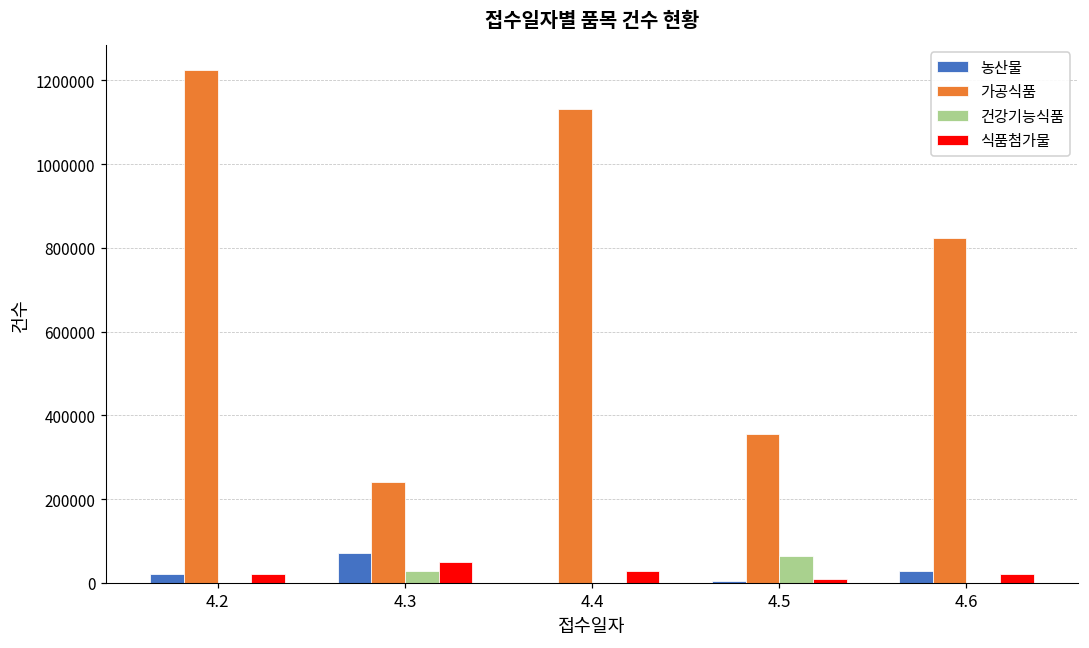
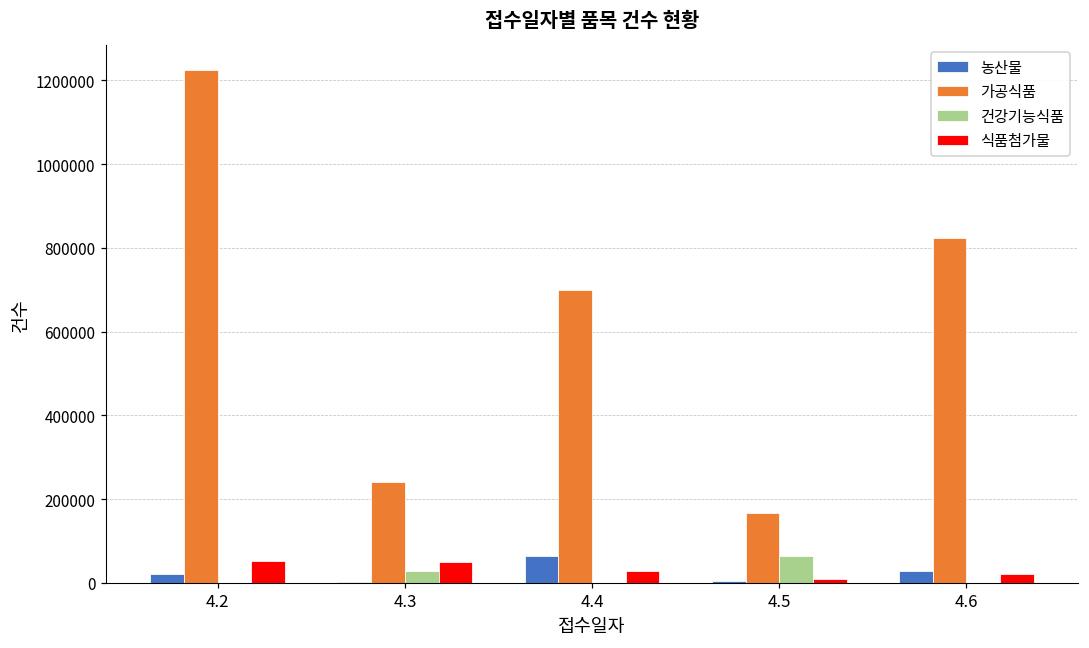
  {
    "농산물": {
      "4.2": 20000,
-     "4.3": 70000,
-     "4.4": 0,
+     "4.3": 0,
+     "4.4": 60000,
      "4.6": 30000
    },
    "가공식품": {
      "4.2": 1220000,
      "4.3": 240000,
-     "4.4": 1130000,
-     "4.5": 350000,
+     "4.4": 700000,
+     "4.5": 170000,
      "4.6": 820000
    },
    "건강기능식품": {
      "4.3": 30000,
      "4.5": 60000,
      "4.6": 0
    },
    "식품첨가물": {
-     "4.2": 20000,
+     "4.2": 50000,
      "4.3": 50000,
      "4.4": 30000,
      "4.5": 10000,
      "4.6": 20000
    }
  }
